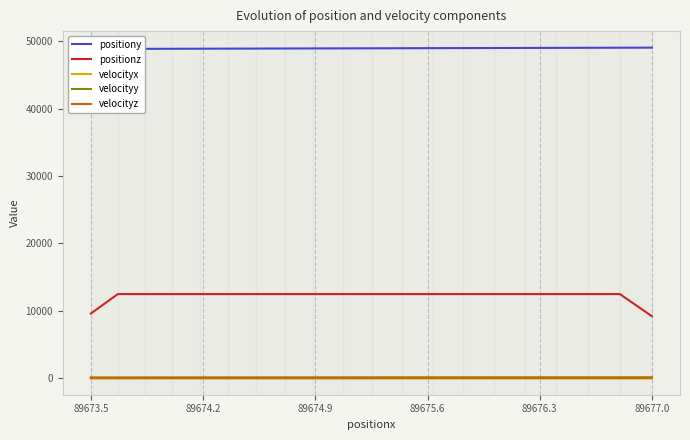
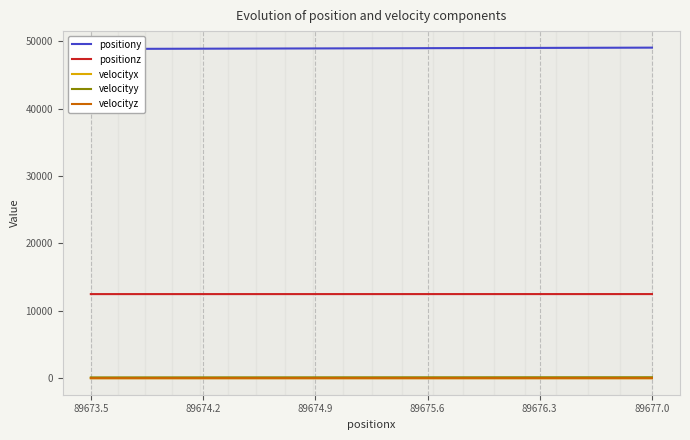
  {
    "positiony": {
      "89677.0": 49000
    },
    "positionz": {
-     "89673.5": 10000,
-     "89677.0": 9000
+     "89673.5": 12000,
+     "89677.0": 12000
    }
  }
